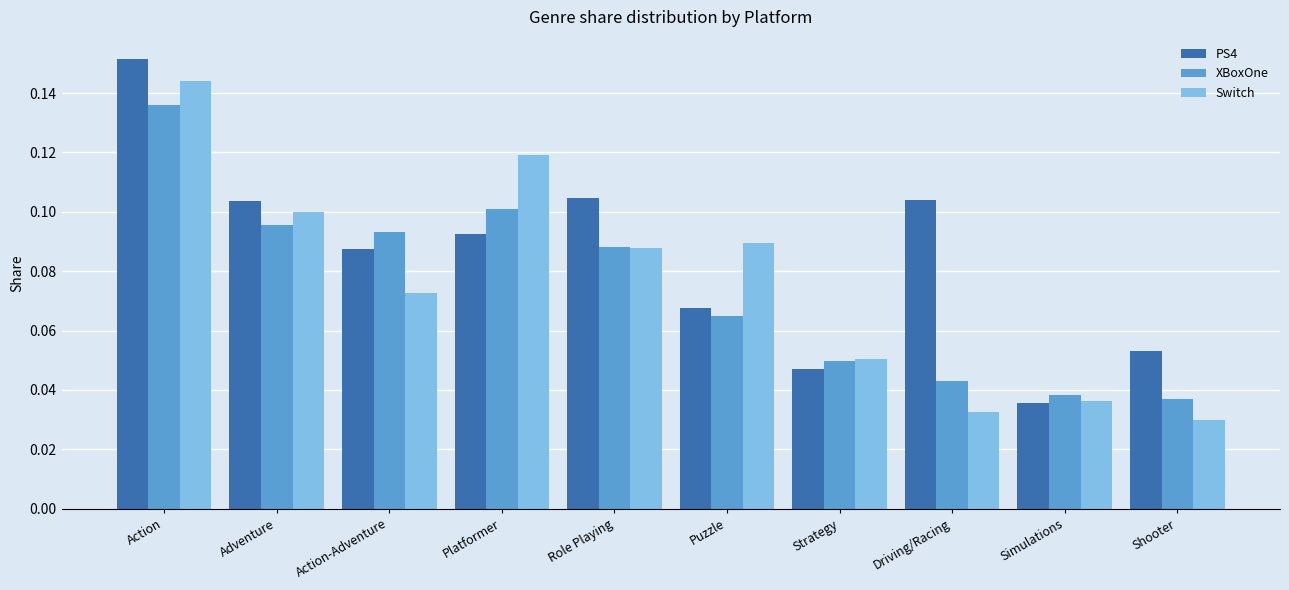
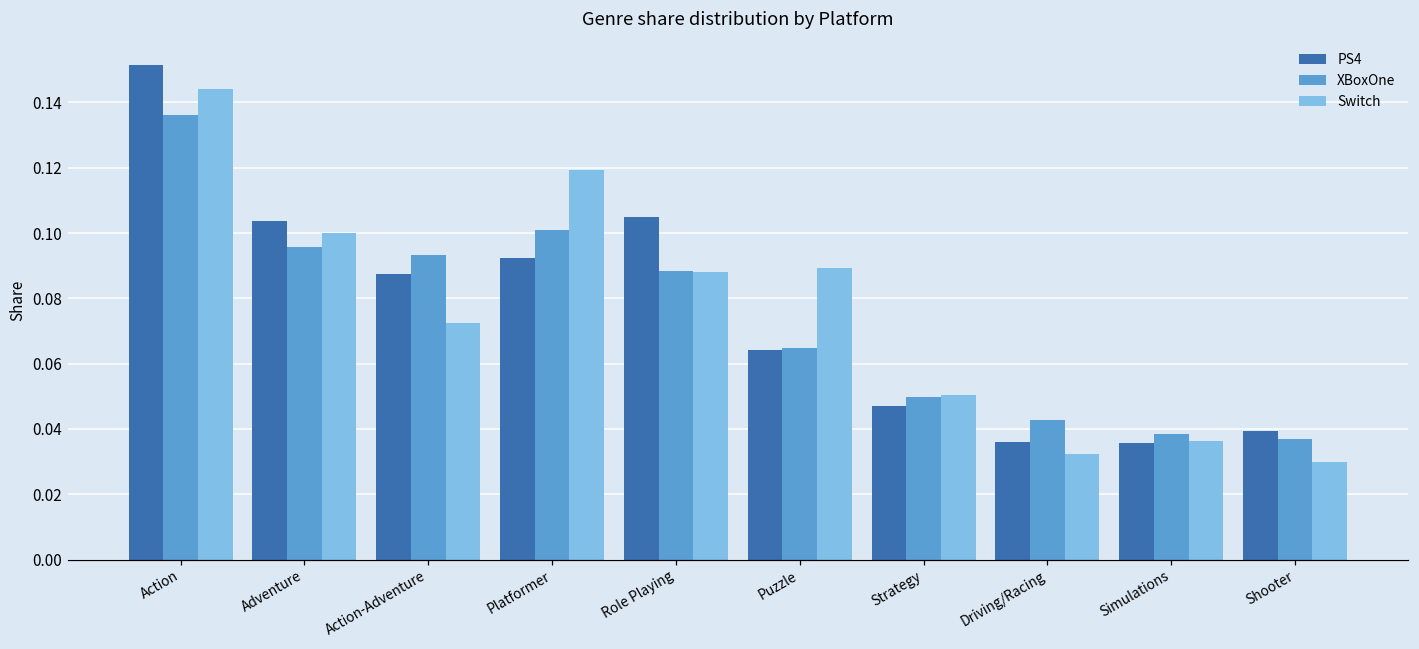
  {
    "PS4": {
      "Action": 0.151,
      "Adventure": 0.104,
      "Action-Adventure": 0.087,
      "Platformer": 0.092,
      "Role Playing": 0.105,
-     "Puzzle": 0.068,
+     "Puzzle": 0.064,
      "Strategy": 0.047,
-     "Driving/Racing": 0.104,
+     "Driving/Racing": 0.036,
      "Simulations": 0.036,
-     "Shooter": 0.053
+     "Shooter": 0.039
    }
  }
